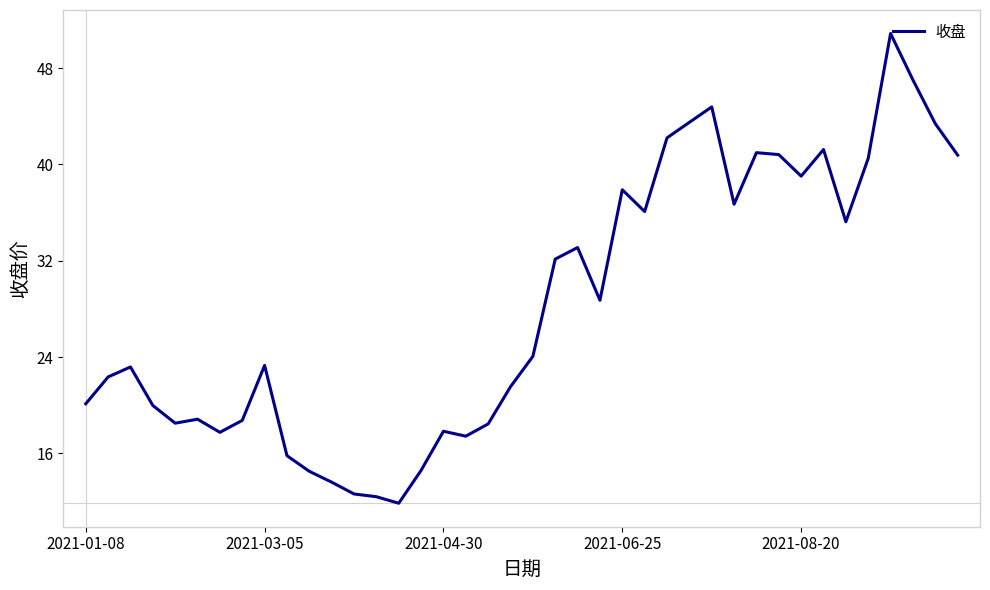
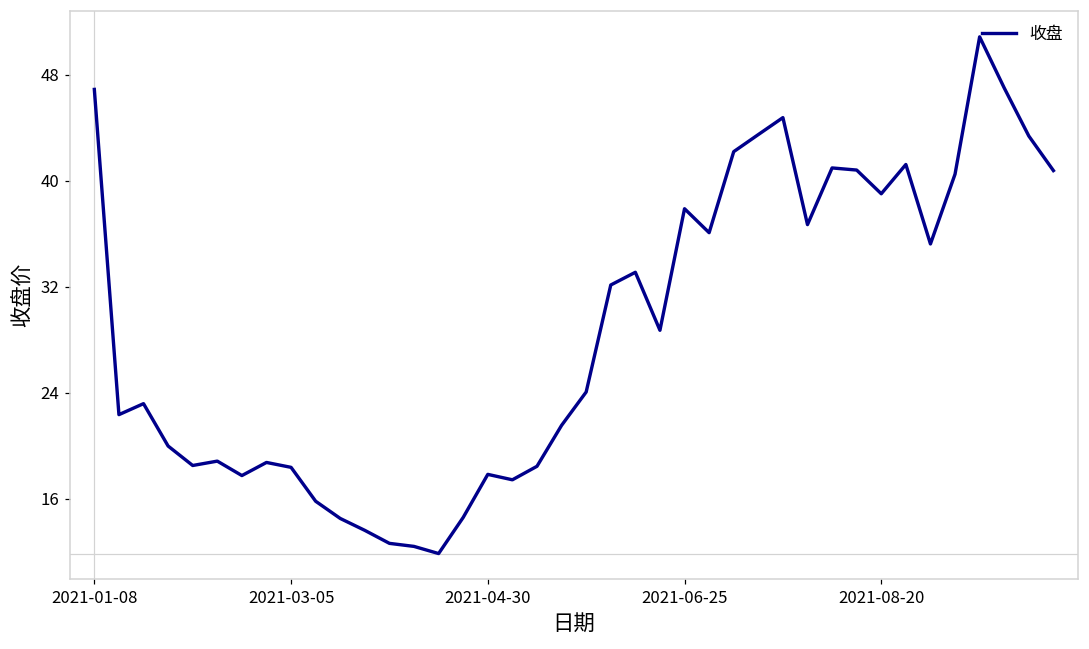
  {
-   "2021-01-08": 20.1,
-   "2021-03-05": 23.3,
+   "2021-01-08": 46.9,
+   "2021-03-05": 18.4,
    "2021-04-30": 17.8,
    "2021-06-25": 37.9,
    "2021-08-20": 39.0
  }
